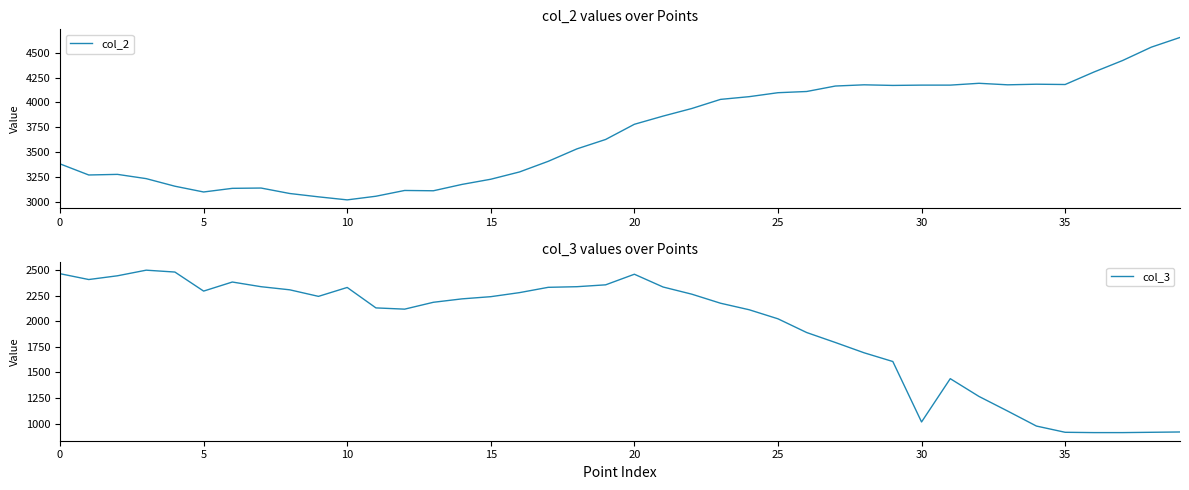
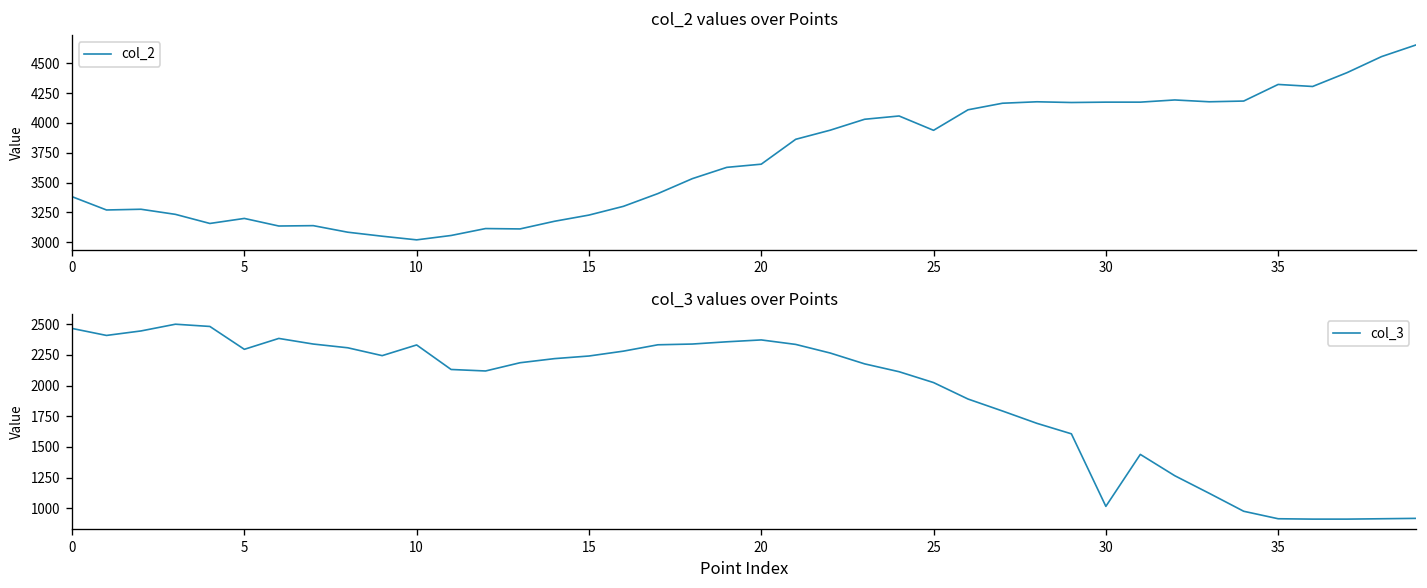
  {
    "col_2 values over Points": {
      "0": 3400,
-     "5": 3100,
+     "5": 3200,
      "10": 3000,
      "15": 3200,
-     "20": 3800,
-     "25": 4100,
+     "20": 3700,
+     "25": 3900,
      "30": 4200,
-     "35": 4200
+     "35": 4300
    },
    "col_3 values over Points": {
      "0": 2470,
      "5": 2300,
      "10": 2330,
      "15": 2240,
-     "20": 2460,
+     "20": 2370,
      "25": 2020,
      "30": 1020,
      "35": 910
    }
  }
